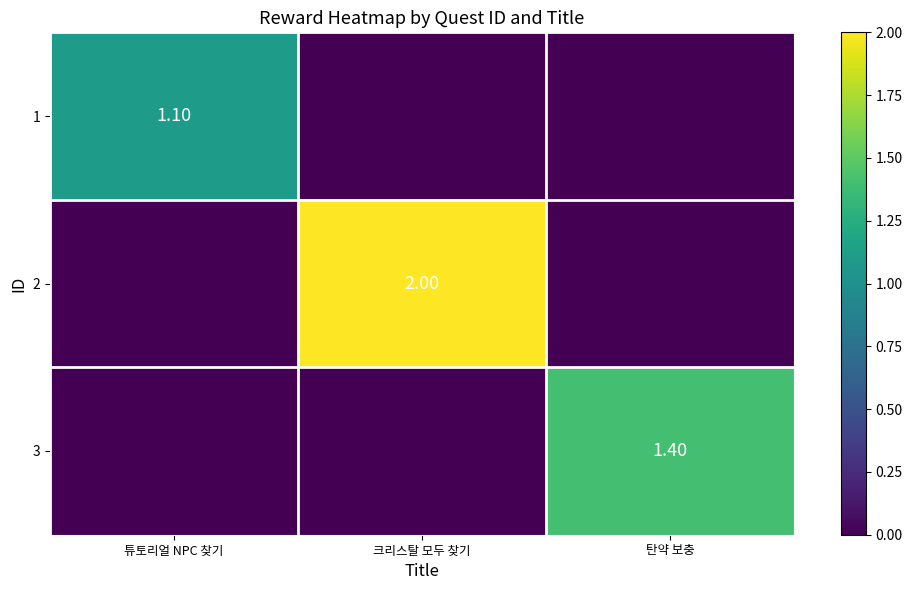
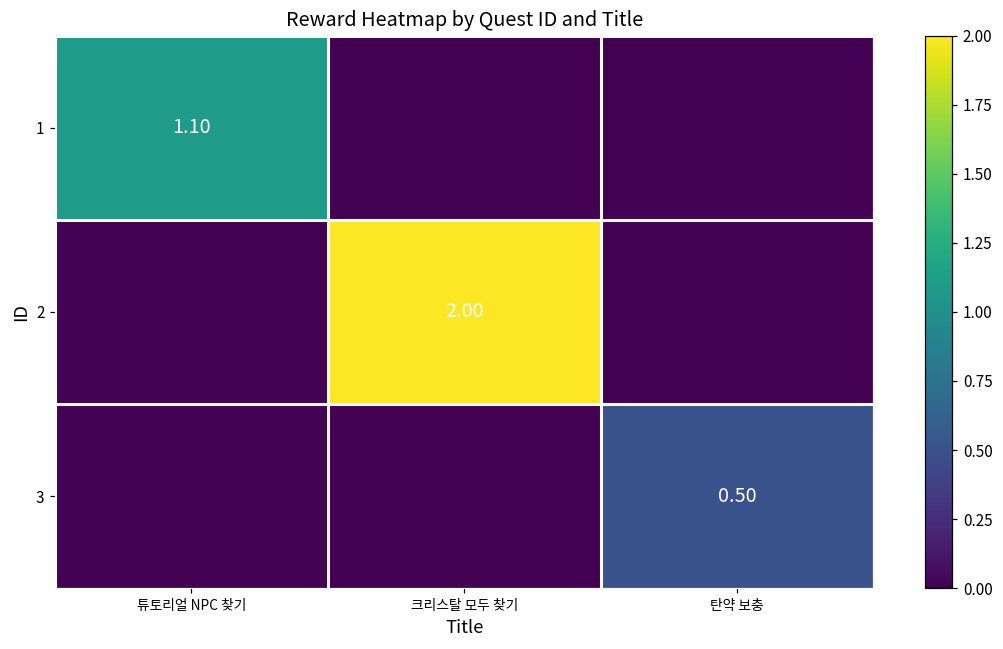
  {
    "1": {
      "튜토리얼 NPC 찾기": 1.10
    },
    "2": {
      "크리스탈 모두 찾기": 2.00
    },
    "3": {
-     "탄약 보충": 1.40
+     "탄약 보충": 0.50
    }
  }
